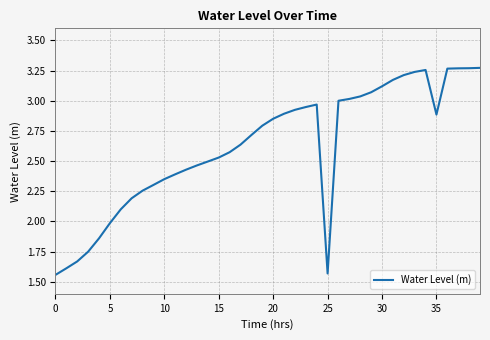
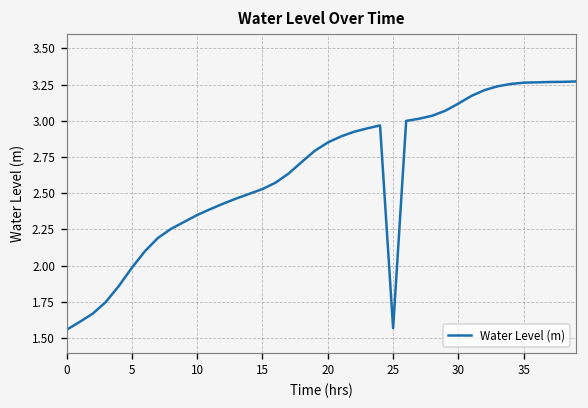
  {
    "0": 1.56,
    "5": 1.99,
    "10": 2.35,
    "15": 2.53,
    "20": 2.85,
    "25": 1.57,
    "30": 3.12,
-   "35": 2.89
+   "35": 3.26
  }
